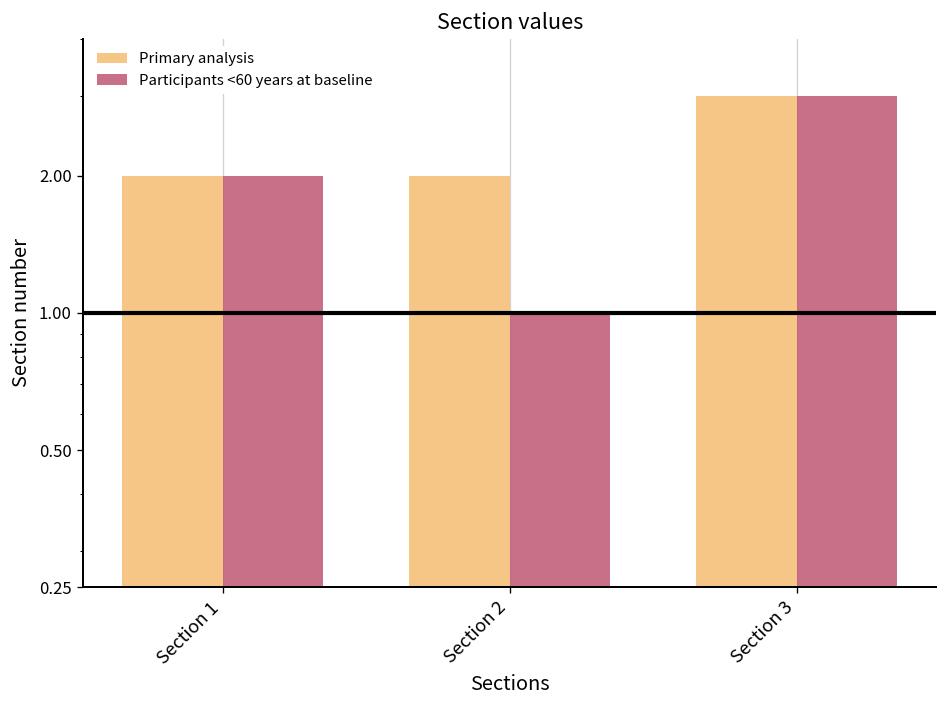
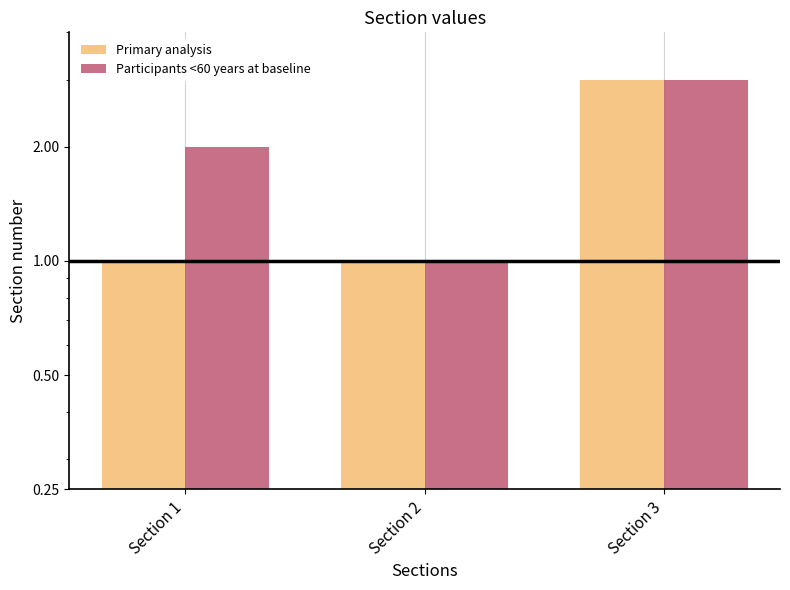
  {
    "Primary analysis": {
-     "Section 1": 2,
-     "Section 2": 2,
+     "Section 1": 1,
+     "Section 2": 1,
      "Section 3": 3
    },
    "Participants <60 years at baseline": {
      "Section 1": 2,
      "Section 2": 1,
      "Section 3": 3
    }
  }
